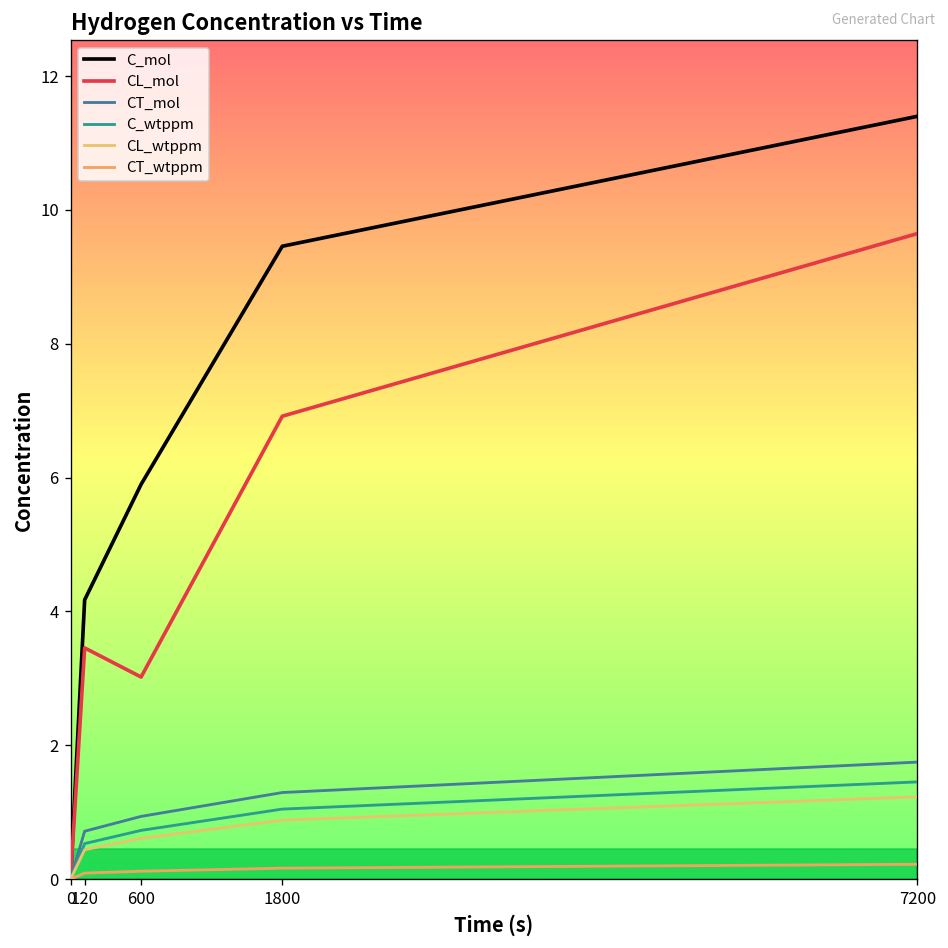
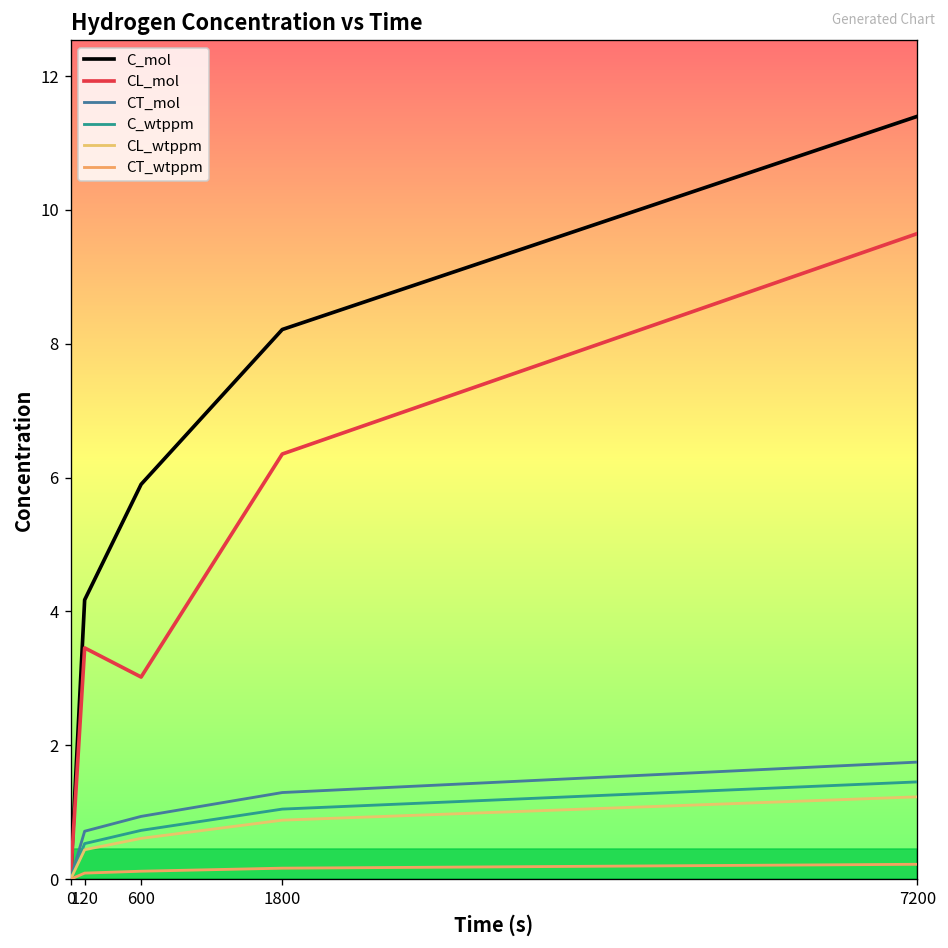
  {
    "C_mol": {
      "600": 5.9,
-     "1800": 9.5,
+     "1800": 8.2,
      "7200": 11.4
    },
    "CL_mol": {
      "600": 3.0,
-     "1800": 6.9,
+     "1800": 6.4,
      "7200": 9.6
    }
  }
